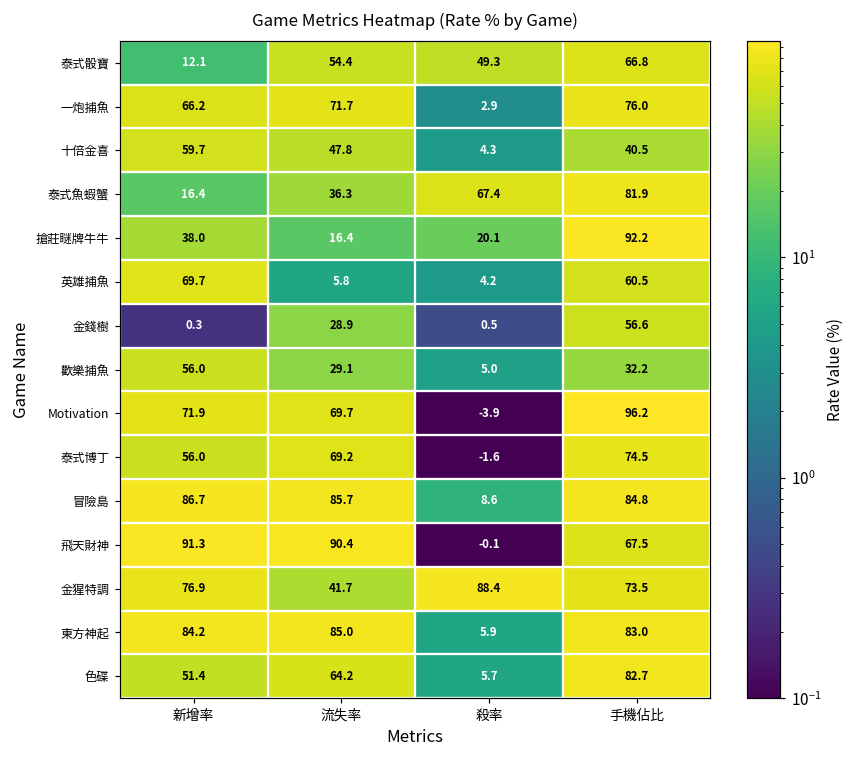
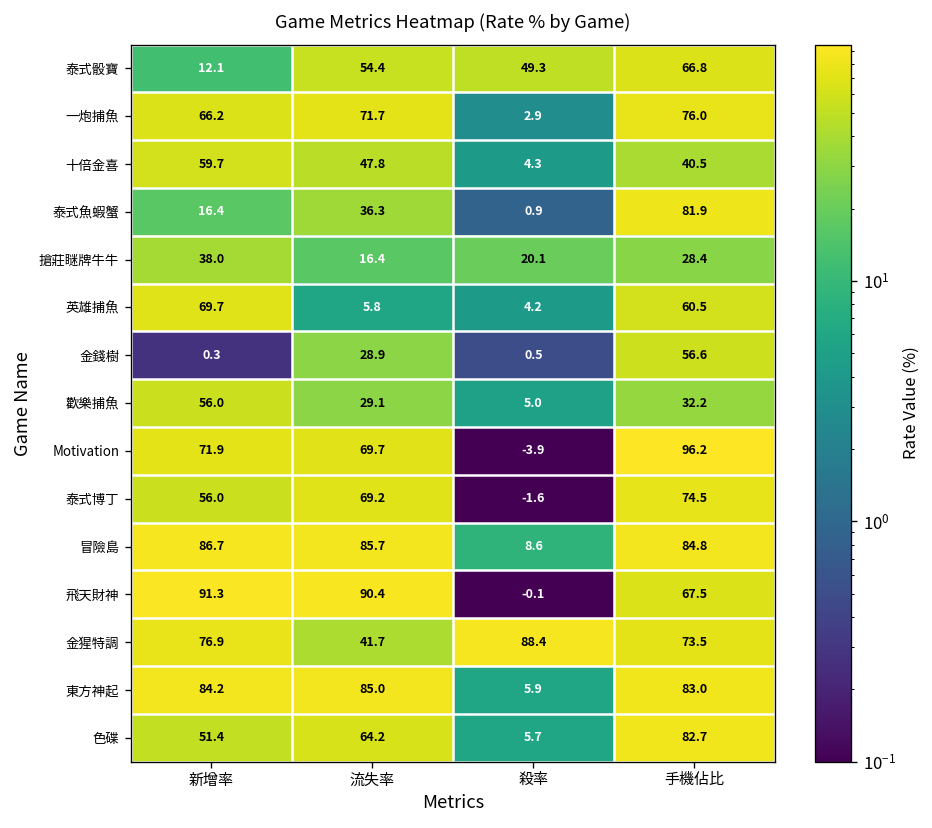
  {
    "泰式骰寶": {
      "新增率": 12.1,
      "流失率": 54.4,
      "殺率": 49.3,
      "手機佔比": 66.8
    },
    "一炮捕魚": {
      "新增率": 66.2,
      "流失率": 71.7,
      "殺率": 2.9,
      "手機佔比": 76.0
    },
    "十倍金喜": {
      "新增率": 59.7,
      "流失率": 47.8,
      "殺率": 4.3,
      "手機佔比": 40.5
    },
    "泰式魚蝦蟹": {
      "新增率": 16.4,
      "流失率": 36.3,
-     "殺率": 67.4,
+     "殺率": 0.9,
      "手機佔比": 81.9
    },
    "搶莊瞇牌牛牛": {
      "新增率": 38.0,
      "流失率": 16.4,
      "殺率": 20.1,
-     "手機佔比": 92.2
+     "手機佔比": 28.4
    },
    "英雄捕魚": {
      "新增率": 69.7,
      "流失率": 5.8,
      "殺率": 4.2,
      "手機佔比": 60.5
    },
    "金錢樹": {
      "新增率": 0.3,
      "流失率": 28.9,
      "殺率": 0.5,
      "手機佔比": 56.6
    },
    "歡樂捕魚": {
      "新增率": 56.0,
      "流失率": 29.1,
      "殺率": 5.0,
      "手機佔比": 32.2
    },
    "Motivation": {
      "新增率": 71.9,
      "流失率": 69.7,
      "殺率": -3.9,
      "手機佔比": 96.2
    },
    "泰式博丁": {
      "新增率": 56.0,
      "流失率": 69.2,
      "殺率": -1.6,
      "手機佔比": 74.5
    },
    "冒險島": {
      "新增率": 86.7,
      "流失率": 85.7,
      "殺率": 8.6,
      "手機佔比": 84.8
    },
    "飛天財神": {
      "新增率": 91.3,
      "流失率": 90.4,
      "殺率": -0.1,
      "手機佔比": 67.5
    },
    "金猩特調": {
      "新增率": 76.9,
      "流失率": 41.7,
      "殺率": 88.4,
      "手機佔比": 73.5
    },
    "東方神起": {
      "新增率": 84.2,
      "流失率": 85.0,
      "殺率": 5.9,
      "手機佔比": 83.0
    },
    "色碟": {
      "新增率": 51.4,
      "流失率": 64.2,
      "殺率": 5.7,
      "手機佔比": 82.7
    }
  }
